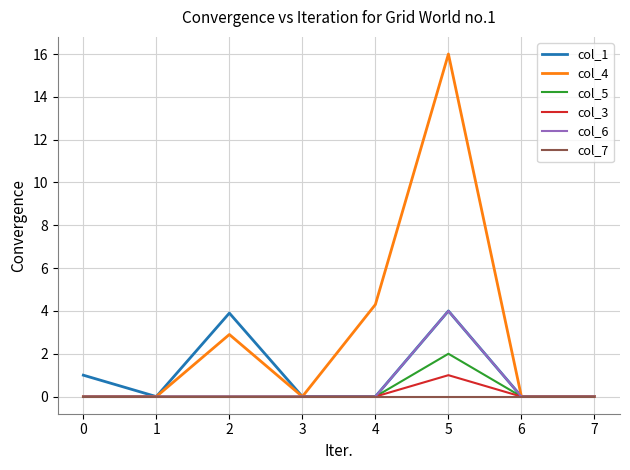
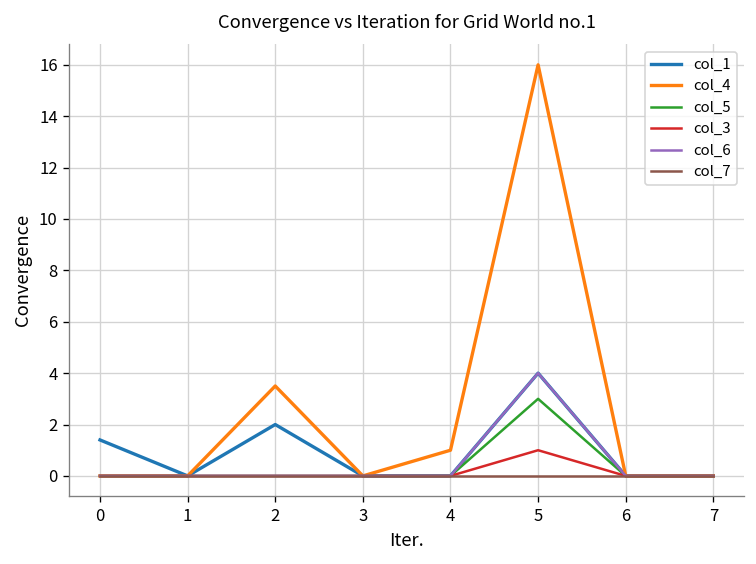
  {
    "col_1": {
-     "0": 1.0,
-     "2": 3.9
+     "0": 1.4,
+     "2": 2.0
    },
    "col_4": {
-     "2": 2.9,
-     "4": 4.3,
+     "2": 3.5,
+     "4": 1.0,
      "5": 16.0
    },
    "col_5": {
-     "5": 2
+     "5": 3
    },
    "col_3": {
      "5": 1.0
    },
    "col_7": {
      "5": 0.0
    }
  }
